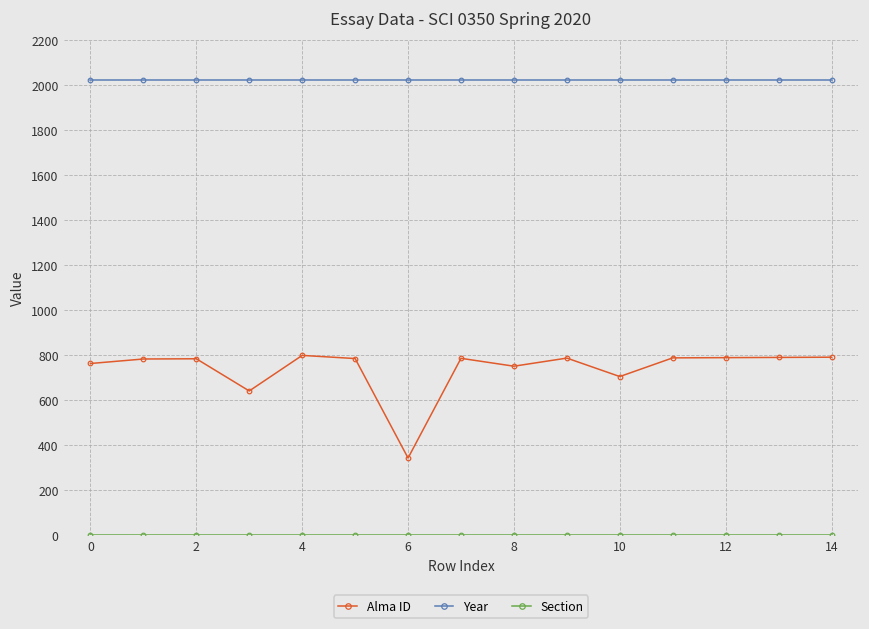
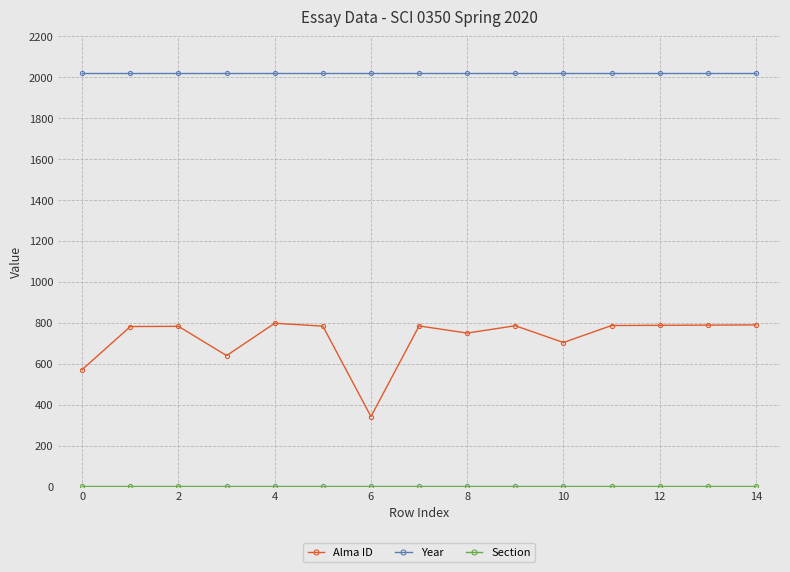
  {
    "Alma ID": {
-     "0": 760,
+     "0": 570,
      "2": 780,
      "4": 800,
      "6": 340,
      "8": 750,
      "10": 700,
      "12": 790,
      "14": 790
    },
    "Year": {
      "0": 2020,
      "2": 2020,
      "4": 2020,
      "6": 2020,
      "8": 2020,
      "10": 2020,
      "12": 2020,
      "14": 2020
    },
    "Section": {
      "0": 0,
      "2": 0,
      "4": 0,
      "6": 0,
      "8": 0,
      "10": 0,
      "12": 0,
      "14": 0
    }
  }
